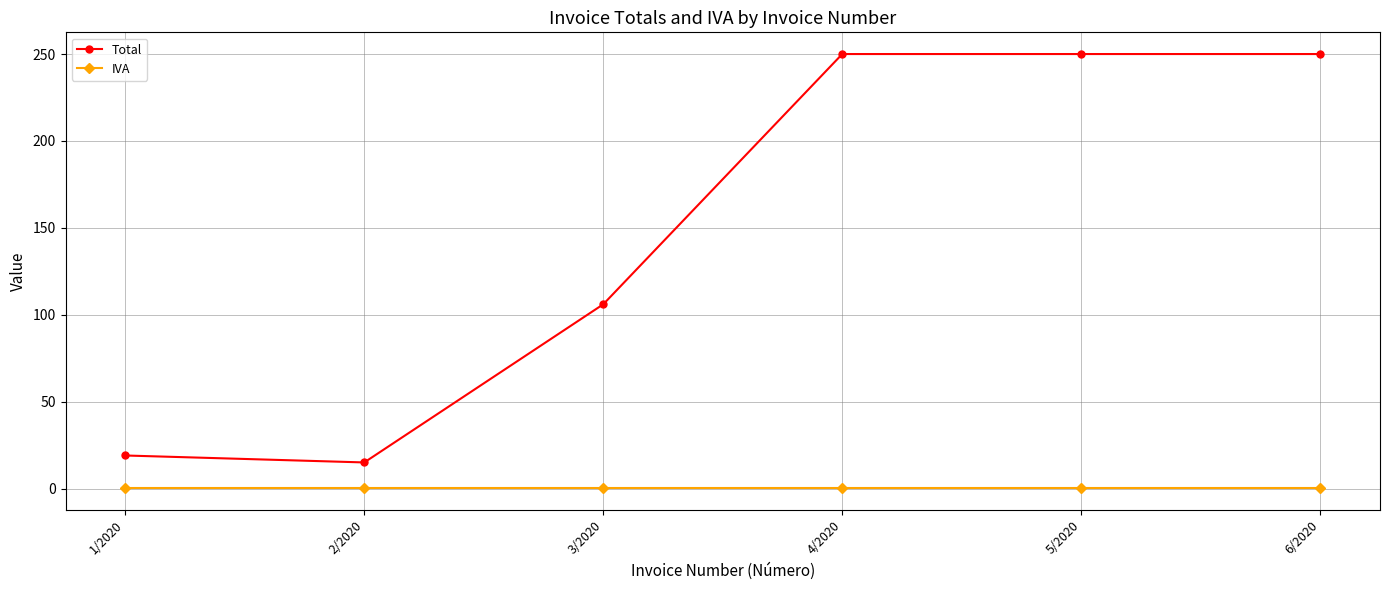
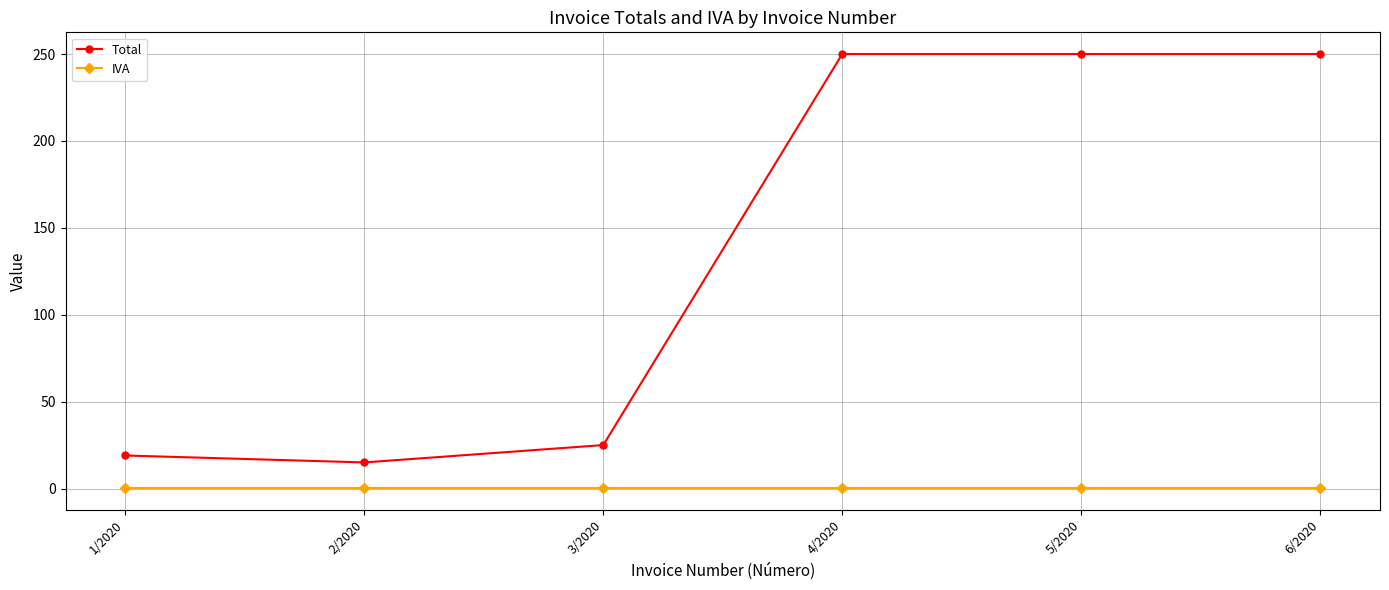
  {
    "Total": {
      "1/2020": 19,
      "2/2020": 15,
-     "3/2020": 106,
+     "3/2020": 25,
      "4/2020": 250,
      "5/2020": 250,
      "6/2020": 250
    },
    "IVA": {
      "1/2020": 0,
      "2/2020": 0,
      "3/2020": 0,
      "4/2020": 0,
      "5/2020": 0,
      "6/2020": 0
    }
  }
